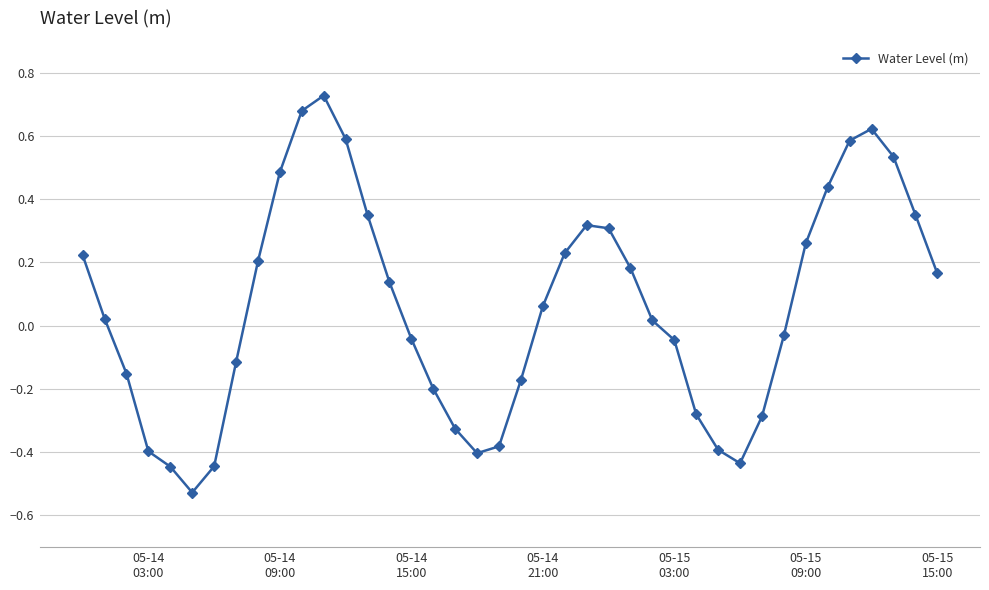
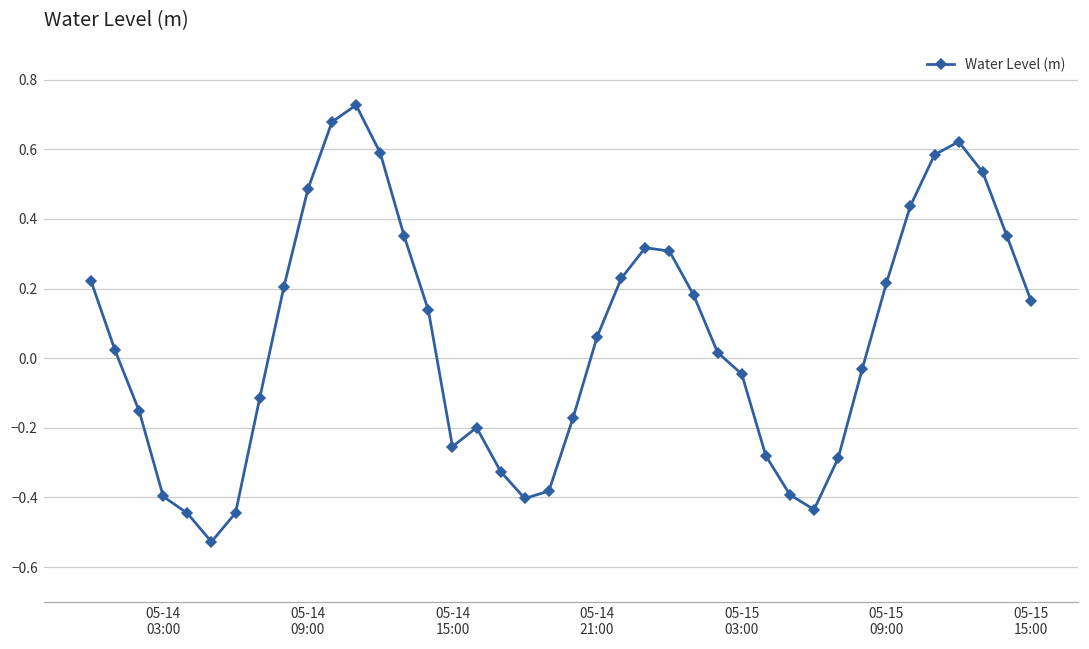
  {
    "05-14 03:00": -0.40,
    "05-14 09:00": 0.49,
-   "05-14 15:00": -0.04,
+   "05-14 15:00": -0.25,
    "05-14 21:00": 0.06,
    "05-15 03:00": -0.05,
-   "05-15 09:00": 0.26,
+   "05-15 09:00": 0.22,
    "05-15 15:00": 0.17
  }
